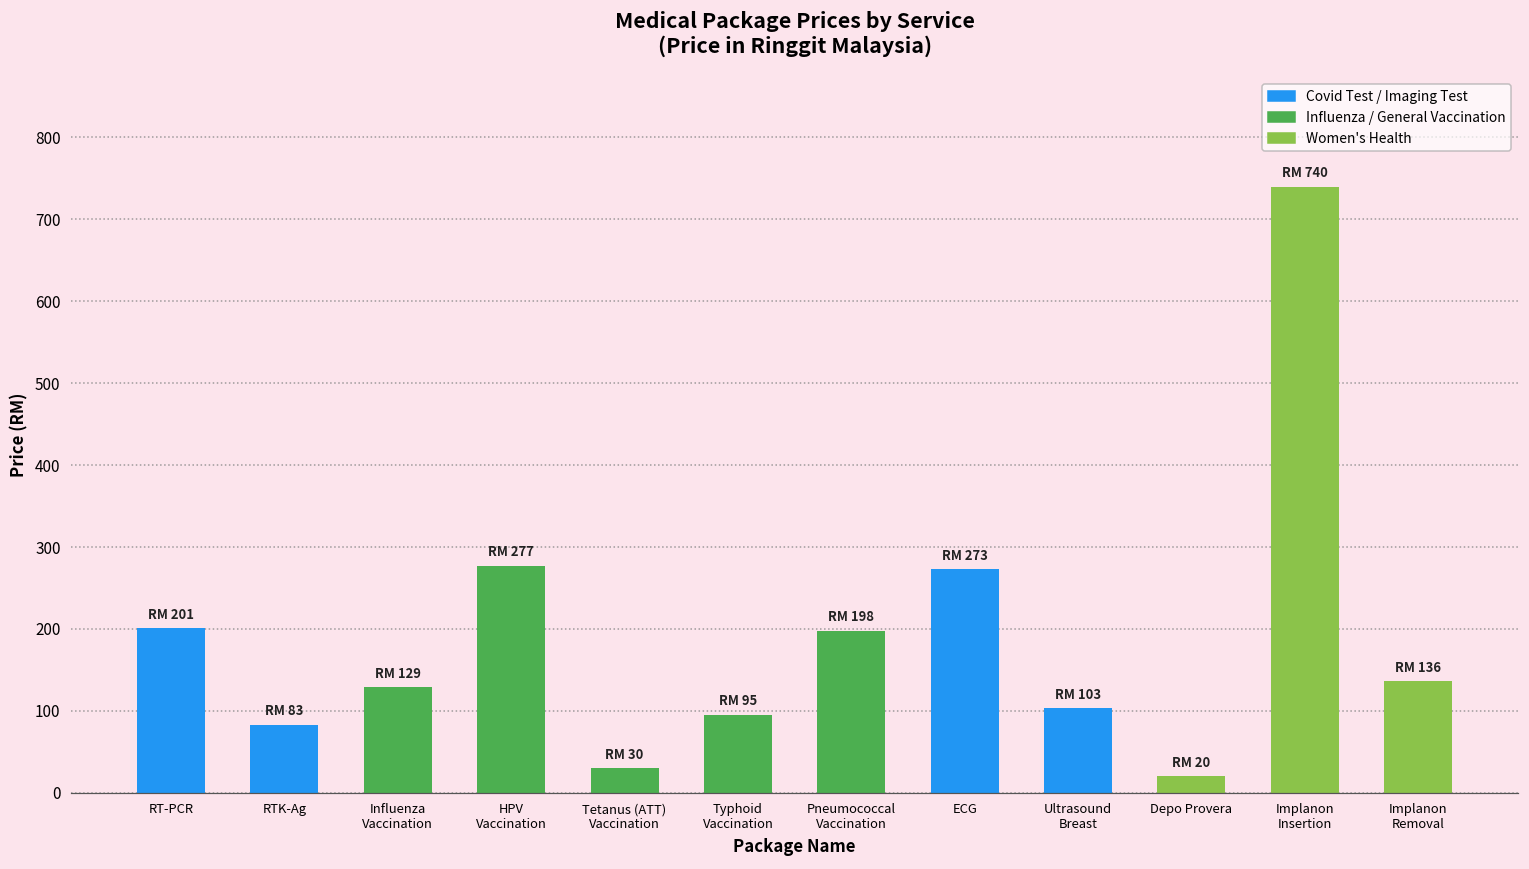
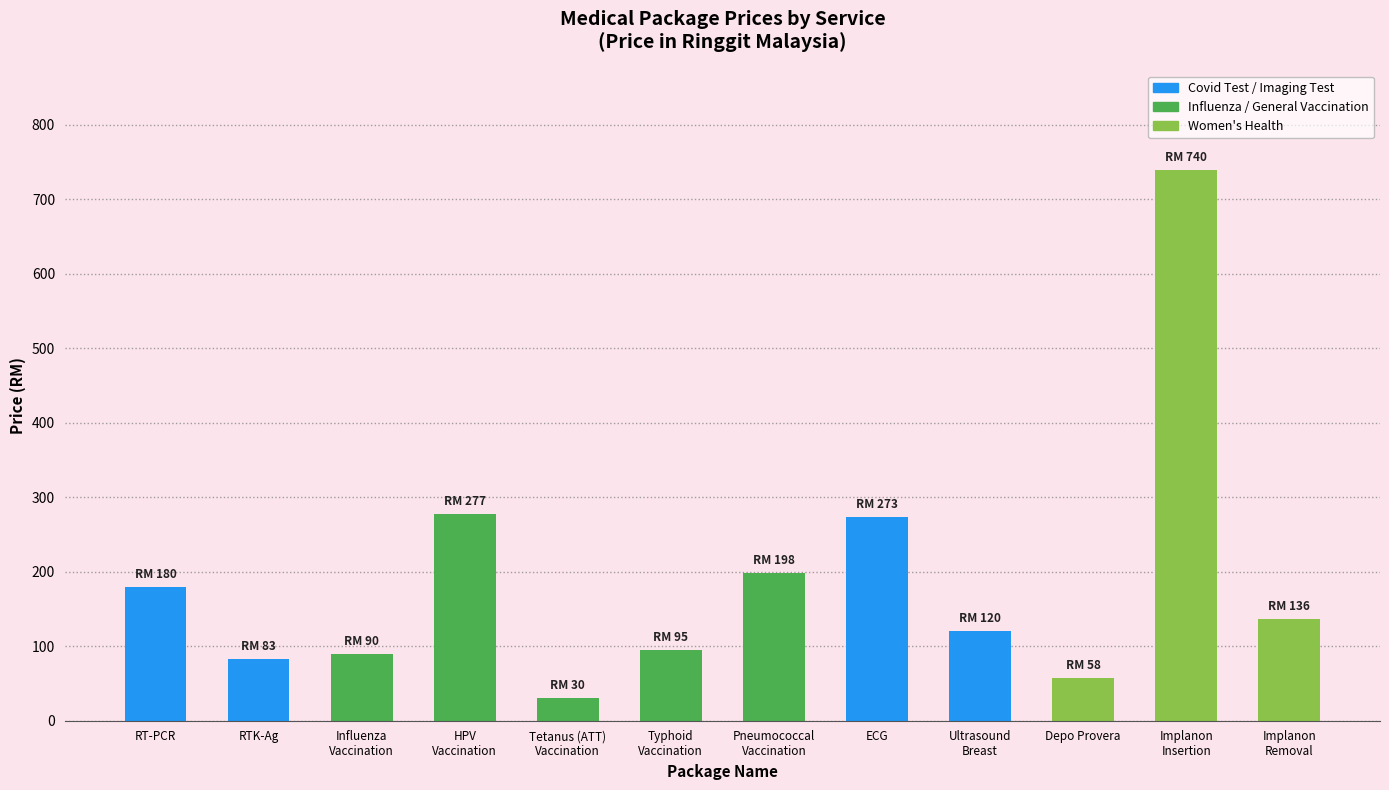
  {
-   "RT-PCR": 201,
+   "RT-PCR": 180,
    "RTK-Ag": 83,
-   "Influenza Vaccination": 129,
+   "Influenza Vaccination": 90,
    "HPV Vaccination": 277,
    "Tetanus (ATT) Vaccination": 30,
    "Typhoid Vaccination": 95,
    "Pneumococcal Vaccination": 198,
    "ECG": 273,
-   "Ultrasound Breast": 103,
-   "Depo Provera": 20,
+   "Ultrasound Breast": 120,
+   "Depo Provera": 58,
    "Implanon Insertion": 740,
    "Implanon Removal": 136
  }
